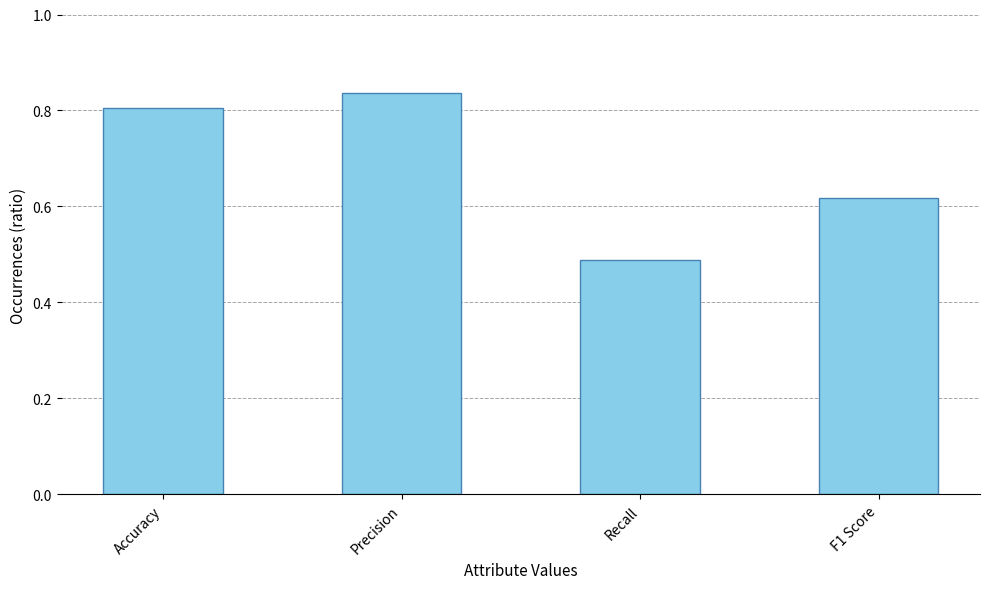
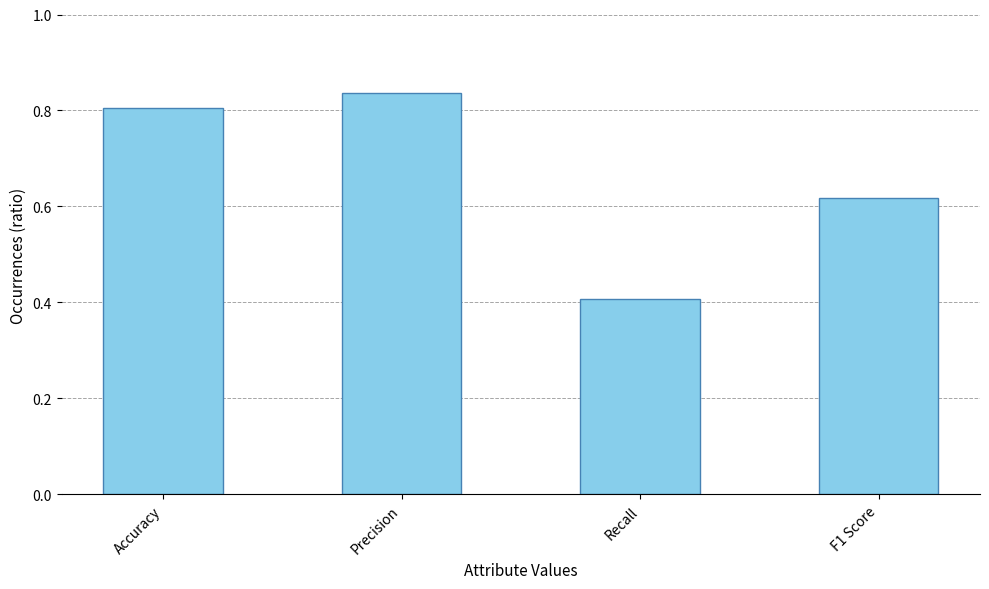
  {
    "Accuracy": 0.81,
    "Precision": 0.84,
-   "Recall": 0.49,
+   "Recall": 0.41,
    "F1 Score": 0.62
  }
